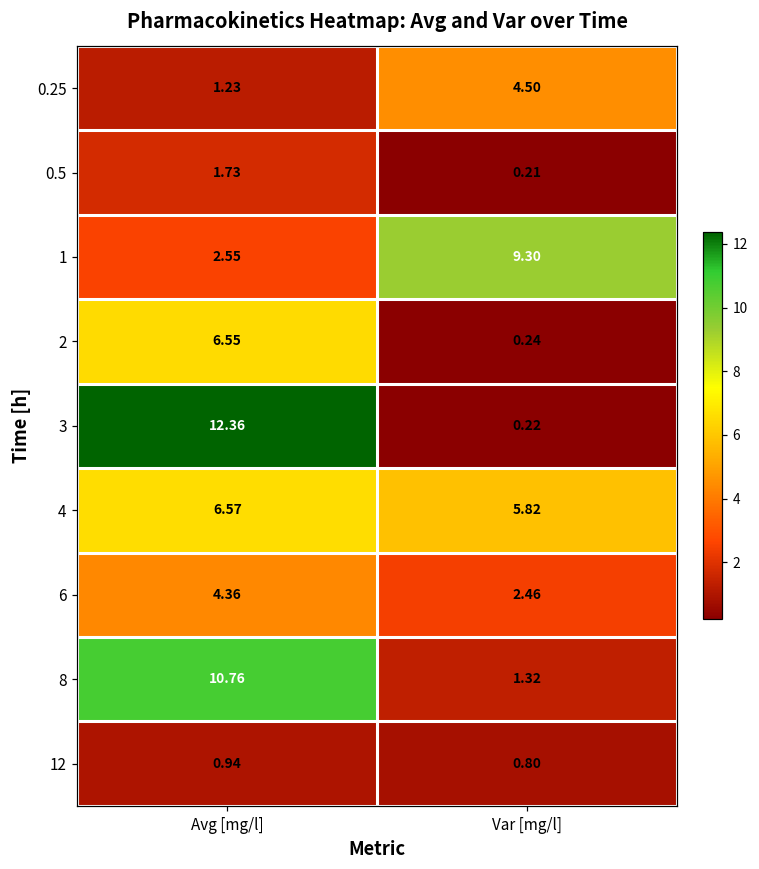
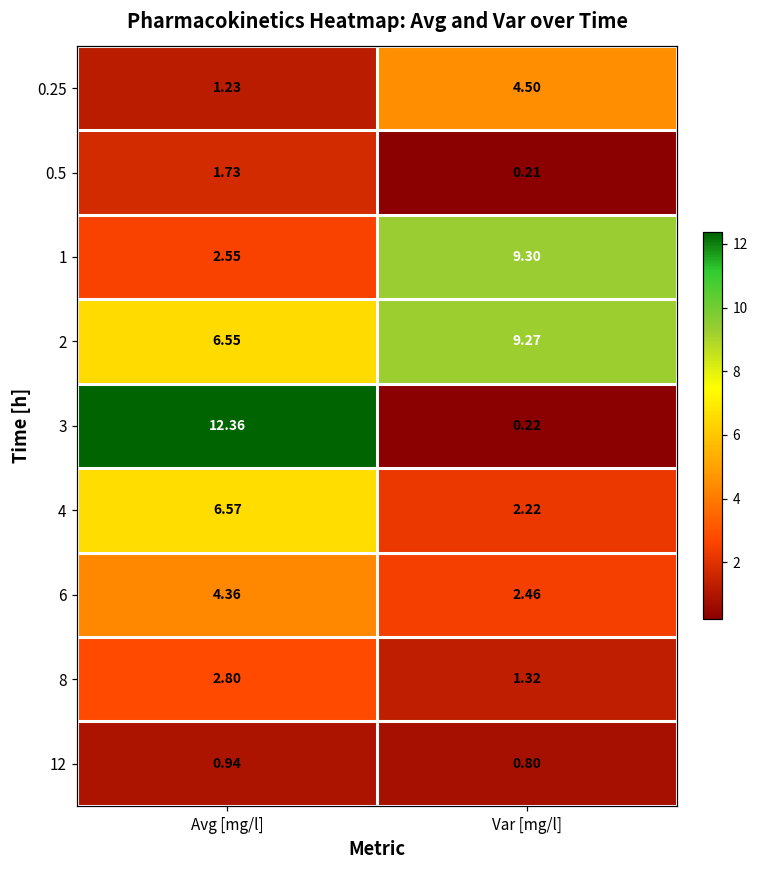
  {
    "0.25": {
      "Avg [mg/l]": 1.23,
      "Var [mg/l]": 4.50
    },
    "0.5": {
      "Avg [mg/l]": 1.73,
      "Var [mg/l]": 0.21
    },
    "1": {
      "Avg [mg/l]": 2.55,
      "Var [mg/l]": 9.30
    },
    "2": {
      "Avg [mg/l]": 6.55,
-     "Var [mg/l]": 0.24
+     "Var [mg/l]": 9.27
    },
    "3": {
      "Avg [mg/l]": 12.36,
      "Var [mg/l]": 0.22
    },
    "4": {
      "Avg [mg/l]": 6.57,
-     "Var [mg/l]": 5.82
+     "Var [mg/l]": 2.22
    },
    "6": {
      "Avg [mg/l]": 4.36,
      "Var [mg/l]": 2.46
    },
    "8": {
-     "Avg [mg/l]": 10.76,
+     "Avg [mg/l]": 2.80,
      "Var [mg/l]": 1.32
    },
    "12": {
      "Avg [mg/l]": 0.94,
      "Var [mg/l]": 0.80
    }
  }
